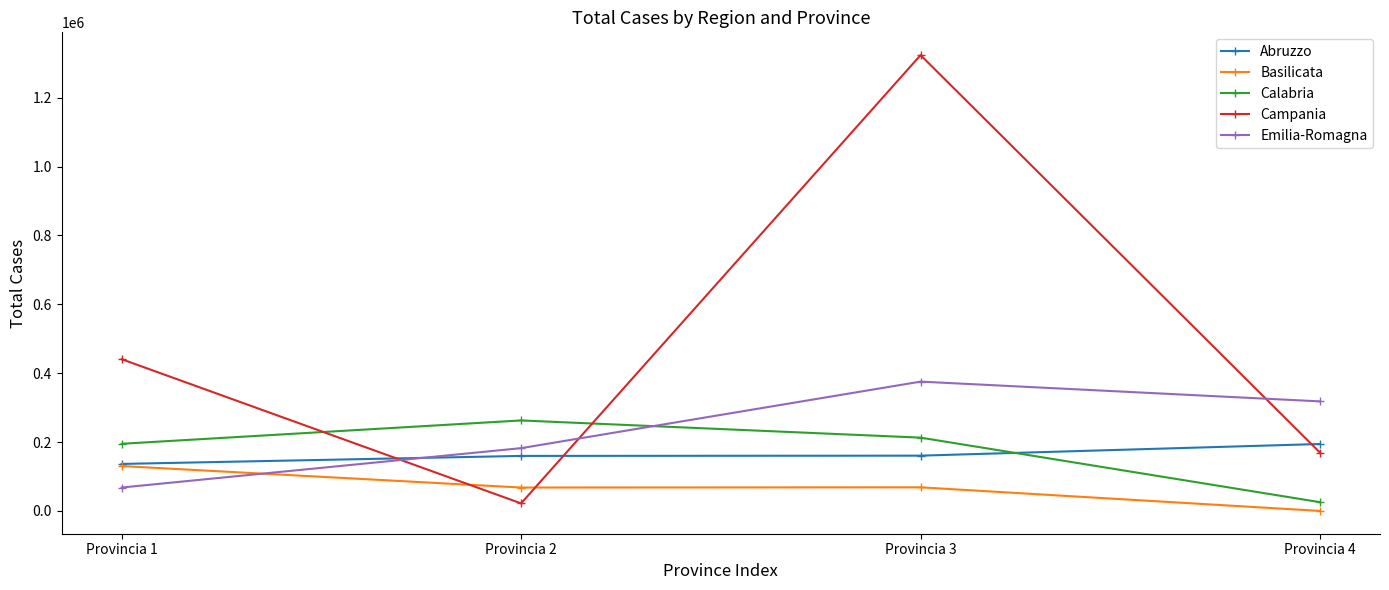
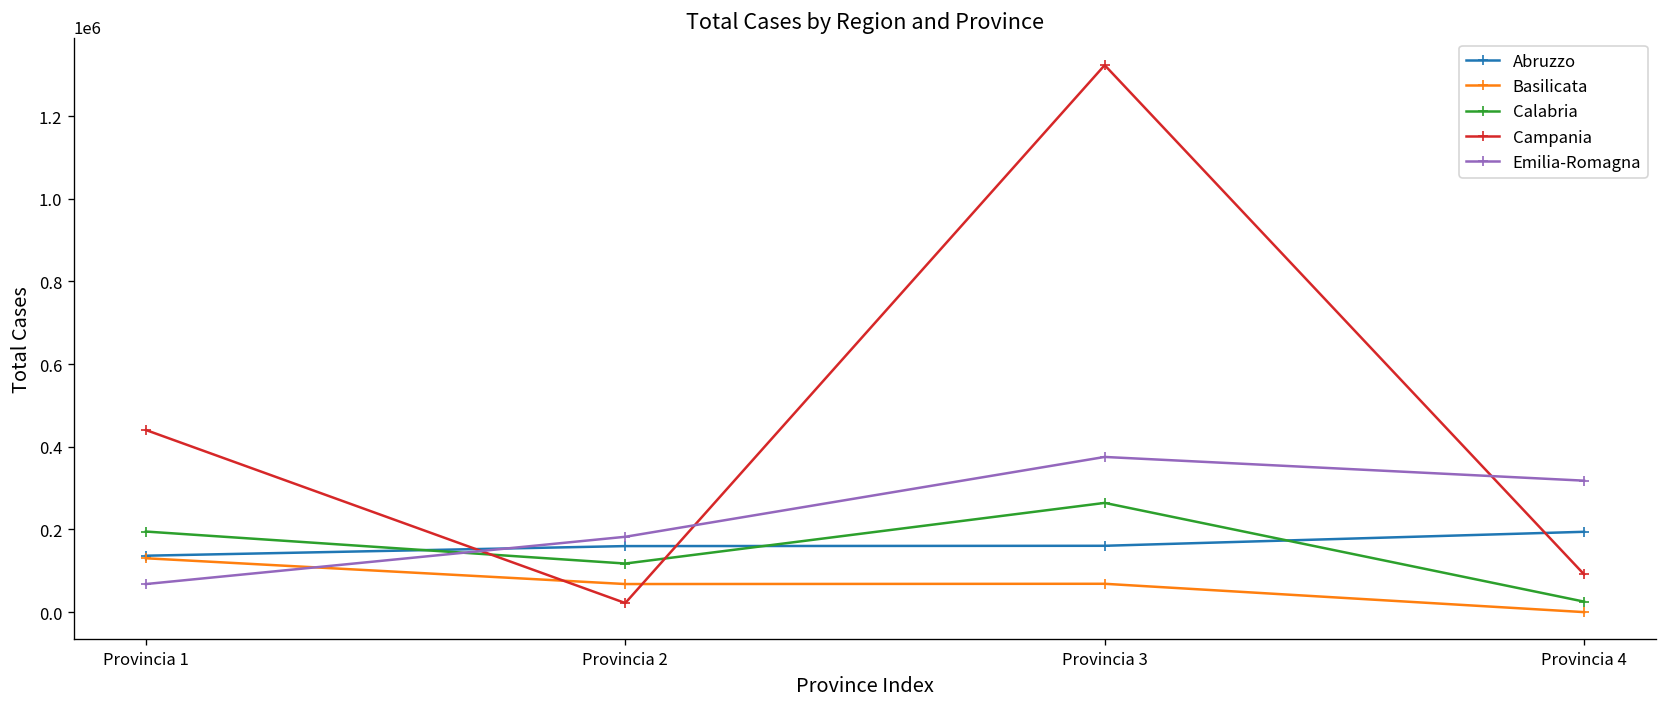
  {
    "Abruzzo": {
      "Provincia 2": 160000,
      "Provincia 3": 160000,
      "Provincia 4": 190000
    },
    "Basilicata": {
      "Provincia 2": 70000,
      "Provincia 3": 70000,
      "Provincia 4": 0
    },
    "Calabria": {
      "Provincia 1": 190000,
-     "Provincia 2": 260000,
-     "Provincia 3": 210000,
+     "Provincia 2": 120000,
+     "Provincia 3": 260000,
      "Provincia 4": 30000
    },
    "Campania": {
      "Provincia 1": 440000,
      "Provincia 2": 20000,
      "Provincia 3": 1320000,
-     "Provincia 4": 170000
+     "Provincia 4": 90000
    },
    "Emilia-Romagna": {
      "Provincia 1": 70000,
      "Provincia 2": 180000,
      "Provincia 3": 380000,
      "Provincia 4": 320000
    }
  }
